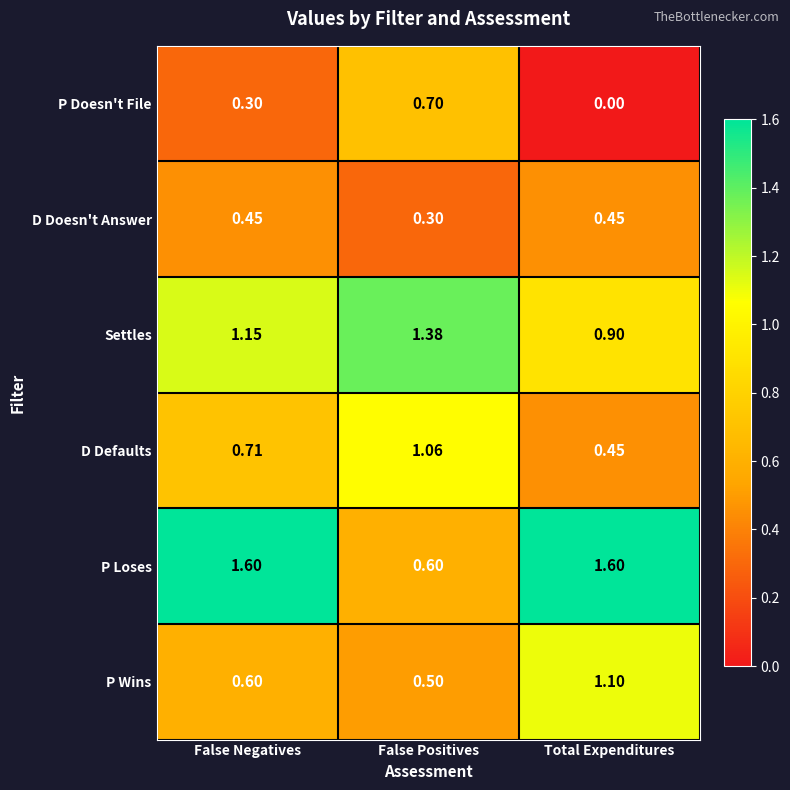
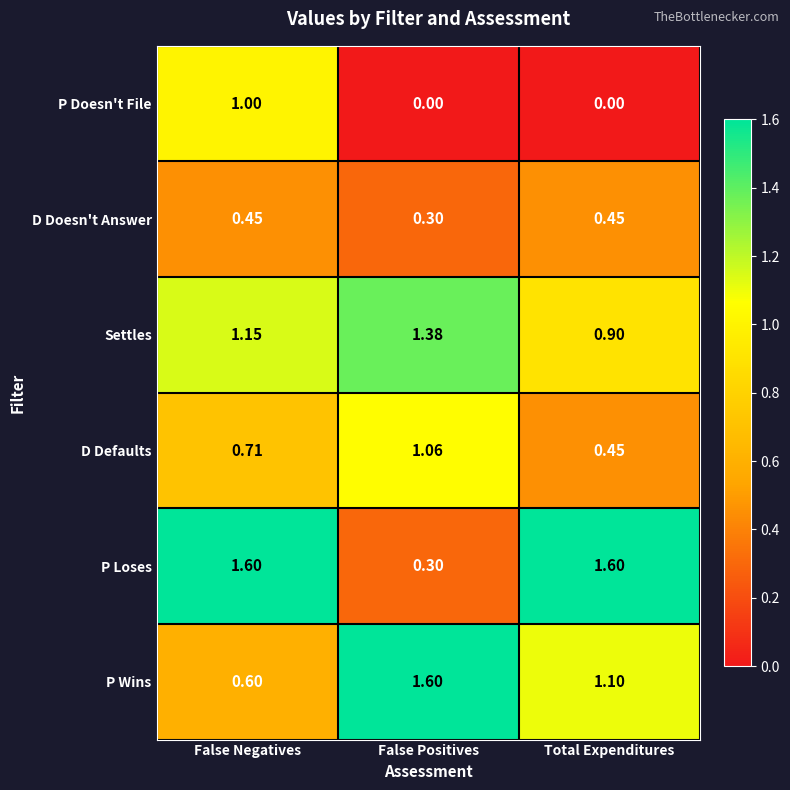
  {
    "P Doesn't File": {
-     "False Negatives": 0.30,
-     "False Positives": 0.70,
+     "False Negatives": 1.00,
+     "False Positives": 0.00,
      "Total Expenditures": 0.00
    },
    "D Doesn't Answer": {
      "False Negatives": 0.45,
      "False Positives": 0.30,
      "Total Expenditures": 0.45
    },
    "Settles": {
      "False Negatives": 1.15,
      "False Positives": 1.38,
      "Total Expenditures": 0.90
    },
    "D Defaults": {
      "False Negatives": 0.71,
      "False Positives": 1.06,
      "Total Expenditures": 0.45
    },
    "P Loses": {
      "False Negatives": 1.60,
-     "False Positives": 0.60,
+     "False Positives": 0.30,
      "Total Expenditures": 1.60
    },
    "P Wins": {
      "False Negatives": 0.60,
-     "False Positives": 0.50,
+     "False Positives": 1.60,
      "Total Expenditures": 1.10
    }
  }
